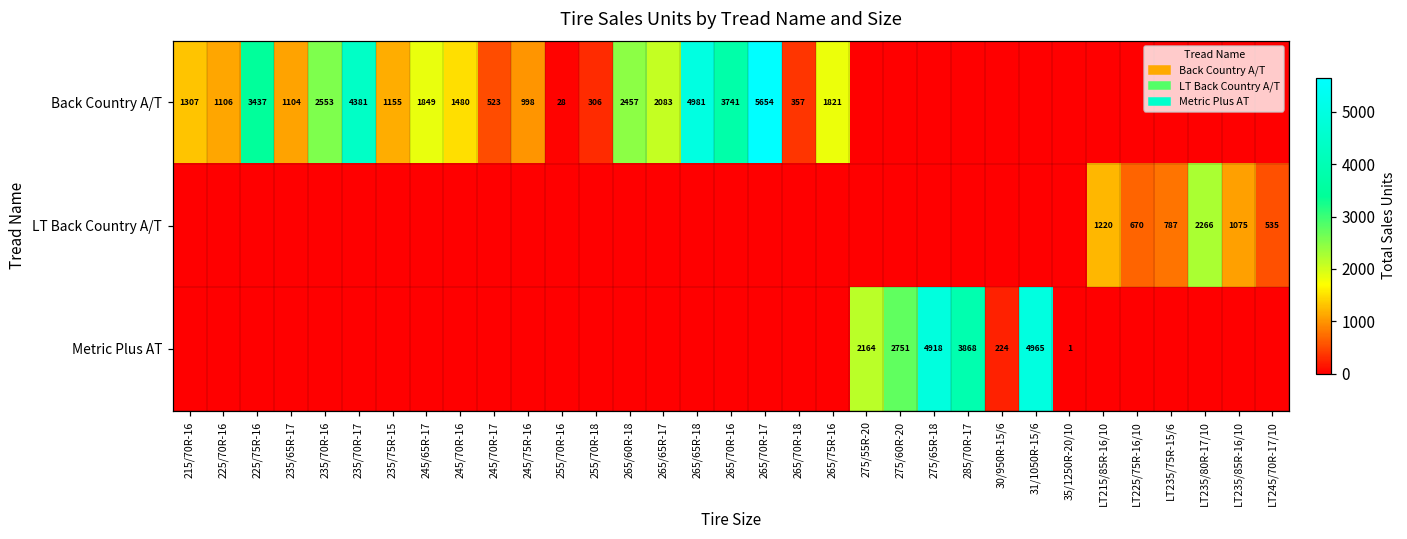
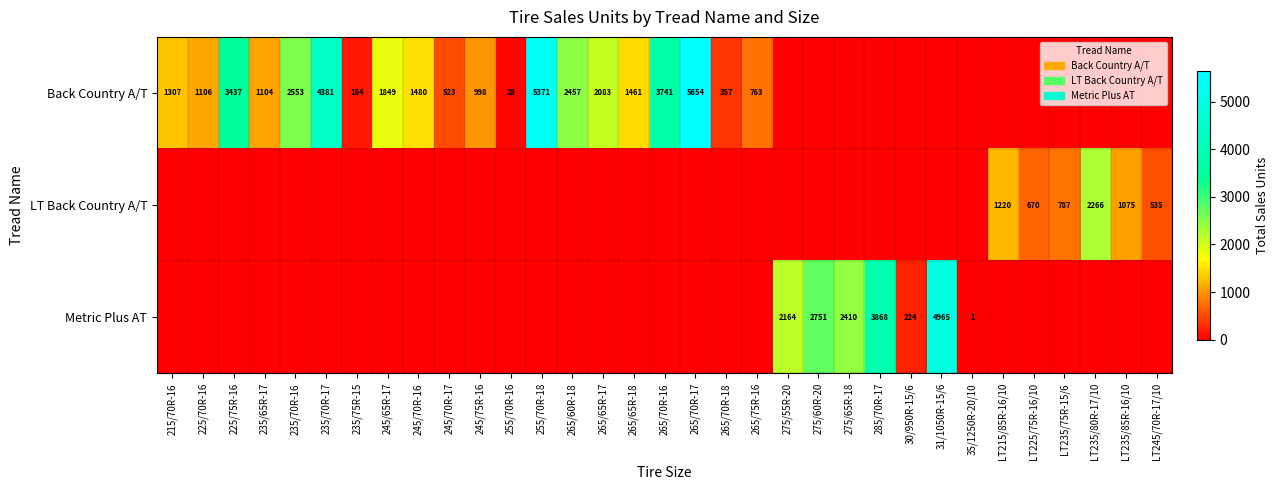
  {
    "Back Country A/T": {
      "215/70R-16": 1307,
      "225/70R-16": 1106,
      "225/75R-16": 3437,
      "235/65R-17": 1104,
      "235/70R-16": 2553,
      "235/70R-17": 4381,
-     "235/75R-15": 1155,
+     "235/75R-15": 164,
      "245/65R-17": 1849,
      "245/70R-16": 1480,
      "245/70R-17": 523,
      "245/75R-16": 998,
      "255/70R-16": 28,
-     "255/70R-18": 306,
+     "255/70R-18": 5371,
      "265/60R-18": 2457,
      "265/65R-17": 2083,
-     "265/65R-18": 4981,
+     "265/65R-18": 1461,
      "265/70R-16": 3741,
      "265/70R-17": 5654,
      "265/70R-18": 357,
-     "265/75R-16": 1821
+     "265/75R-16": 763
    },
    "LT Back Country A/T": {
      "LT215/85R-16/10": 1220,
      "LT225/75R-16/10": 670,
      "LT235/75R-15/6": 787,
      "LT235/80R-17/10": 2266,
      "LT235/85R-16/10": 1075,
      "LT245/70R-17/10": 535
    },
    "Metric Plus AT": {
      "275/55R-20": 2164,
      "275/60R-20": 2751,
-     "275/65R-18": 4918,
+     "275/65R-18": 2410,
      "285/70R-17": 3868,
      "30/950R-15/6": 224,
      "31/1050R-15/6": 4965,
      "35/1250R-20/10": 1
    }
  }
